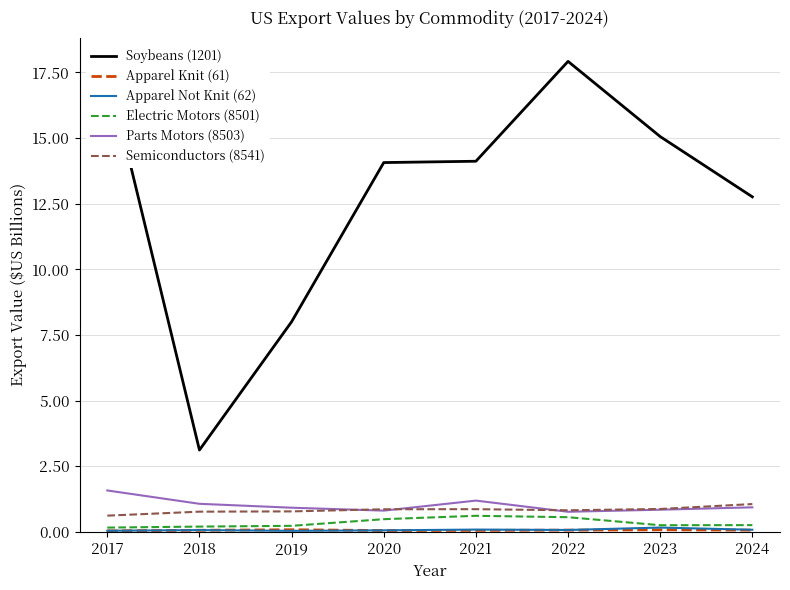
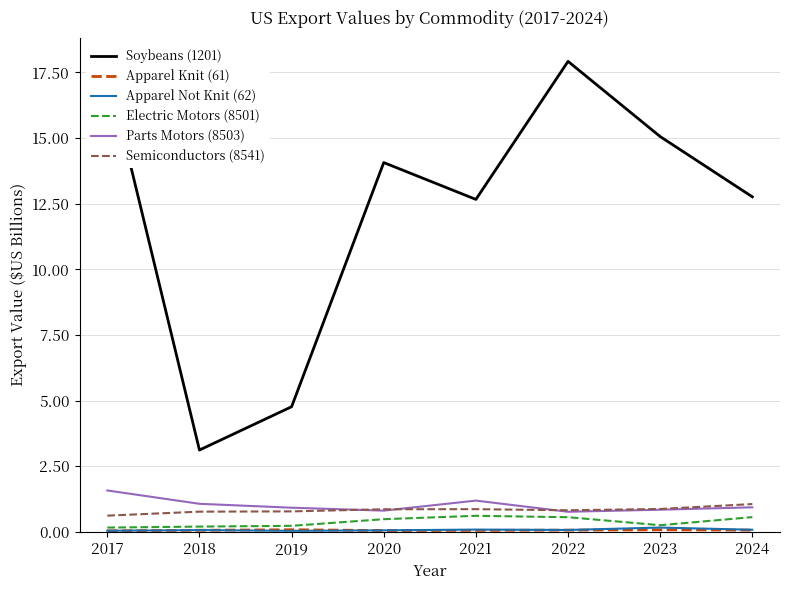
  {
    "Soybeans (1201)": {
      "2018": 3.1,
-     "2019": 8.0,
+     "2019": 4.8,
      "2020": 14.1,
-     "2021": 14.1,
+     "2021": 12.7,
      "2022": 17.9,
      "2023": 15.1,
      "2024": 12.8
    },
    "Electric Motors (8501)": {
      "2017": 0.2,
      "2018": 0.2,
      "2019": 0.2,
      "2020": 0.5,
      "2021": 0.6,
      "2022": 0.6,
-     "2024": 0.3
+     "2024": 0.6
    },
    "Parts Motors (8503)": {
      "2017": 1.6,
      "2018": 1.1,
      "2019": 0.9,
      "2021": 1.2,
      "2024": 0.9
    },
    "Semiconductors (8541)": {
      "2017": 0.6,
      "2018": 0.8,
      "2019": 0.8,
      "2021": 0.9,
      "2024": 1.1
    }
  }
